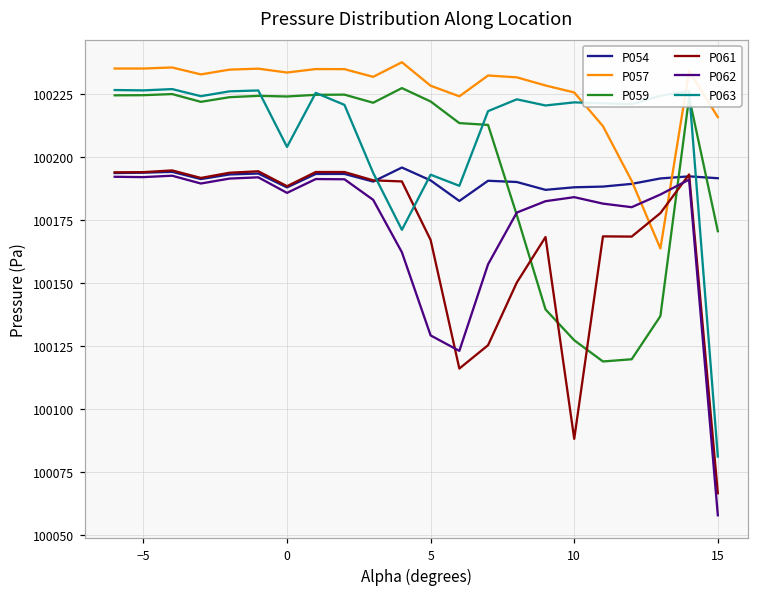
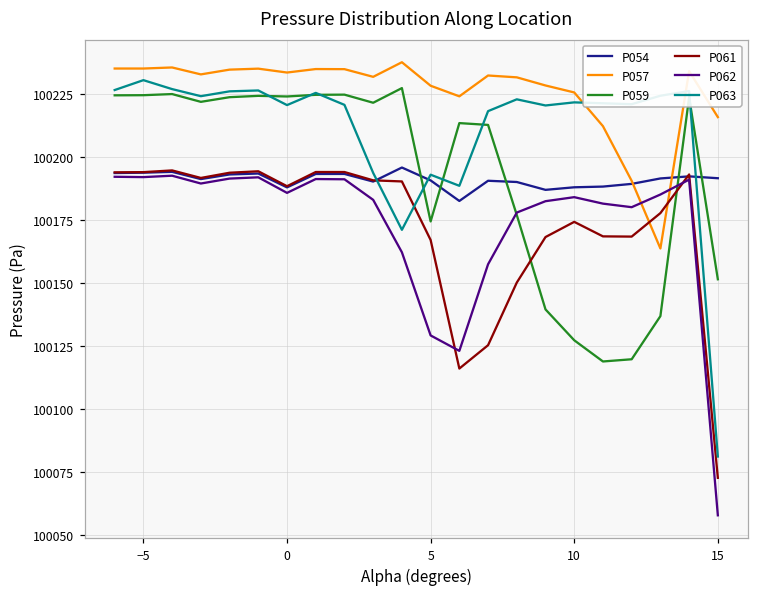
  {
    "P057": {
      "−5": 100235,
      "0": 100234,
      "5": 100228,
      "10": 100226,
      "15": 100216
    },
    "P059": {
      "−5": 100225,
      "0": 100224,
-     "5": 100222,
+     "5": 100175,
      "10": 100127,
-     "15": 100171
+     "15": 100152
    },
    "P061": {
      "5": 100167,
-     "10": 100088,
-     "15": 100067
+     "10": 100174,
+     "15": 100073
    },
    "P063": {
-     "−5": 100227,
-     "0": 100204,
+     "−5": 100231,
+     "0": 100221,
      "5": 100193,
      "10": 100222,
      "15": 100081
    }
  }
